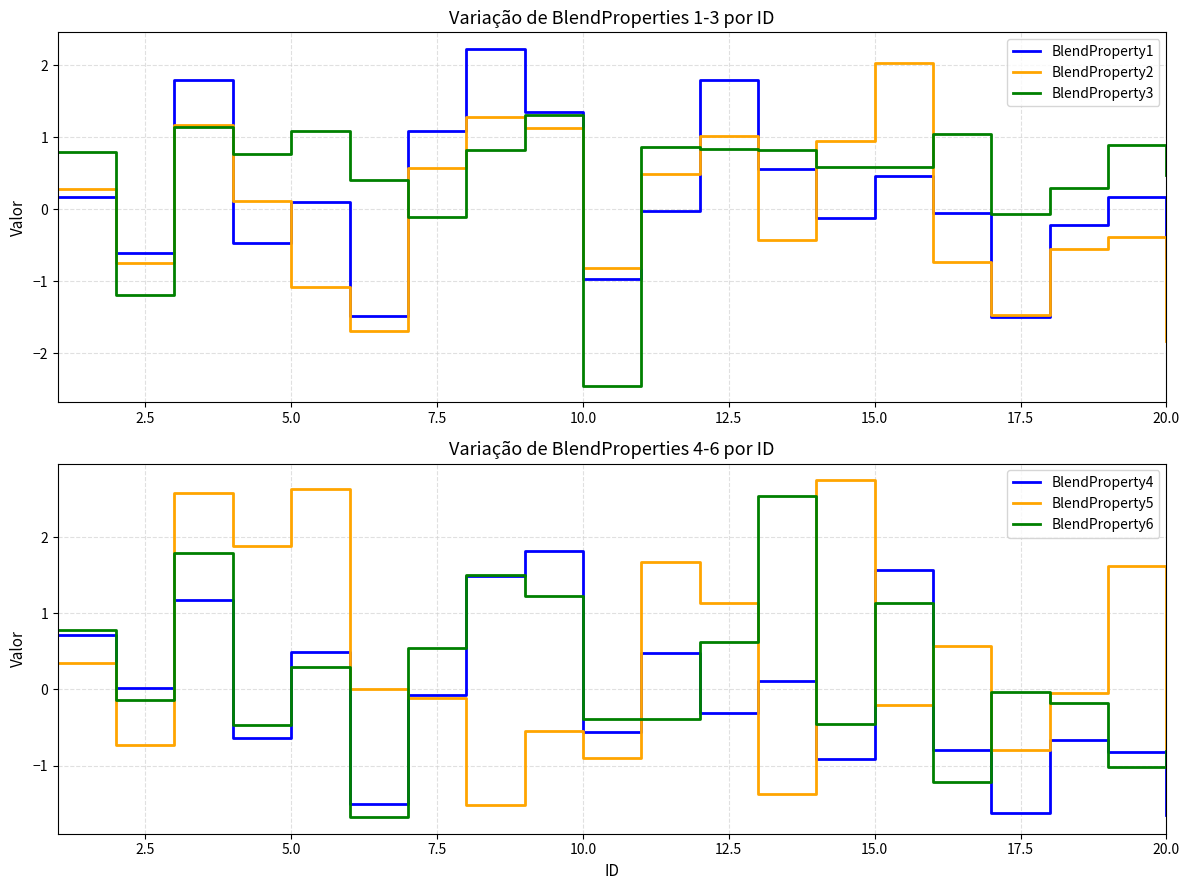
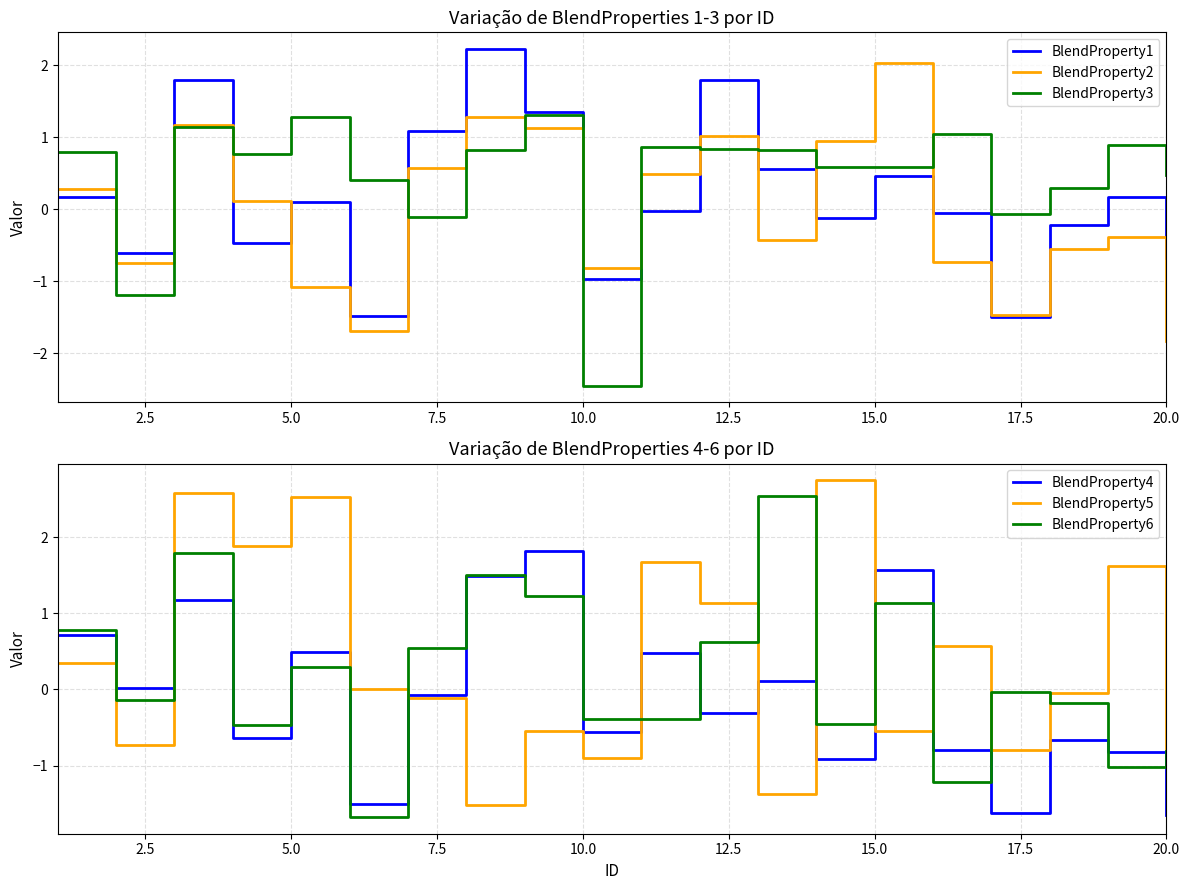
  {
    "Variação de BlendProperties 1-3 por ID": {
      "BlendProperty1": {
        "5.0": 0.1,
        "10.0": -1.0,
        "15.0": 0.5,
        "20.0": -0.7
      },
      "BlendProperty2": {
        "5.0": -1.1,
        "10.0": -0.8,
        "15.0": 2.0,
        "20.0": -1.8
      },
      "BlendProperty3": {
-       "5.0": 1.1,
+       "5.0": 1.3,
        "10.0": -2.4,
        "15.0": 0.6,
        "20.0": 0.5
      }
    },
    "Variação de BlendProperties 4-6 por ID": {
      "BlendProperty4": {
        "5.0": 0.5,
        "10.0": -0.6,
        "15.0": 1.6,
        "20.0": -1.7
      },
      "BlendProperty5": {
-       "5.0": 2.6,
+       "5.0": 2.5,
        "10.0": -0.9,
-       "15.0": -0.2,
+       "15.0": -0.5,
        "20.0": -0.8
      },
      "BlendProperty6": {
        "5.0": 0.3,
        "10.0": -0.4,
        "15.0": 1.1,
        "20.0": -0.8
      }
    }
  }
